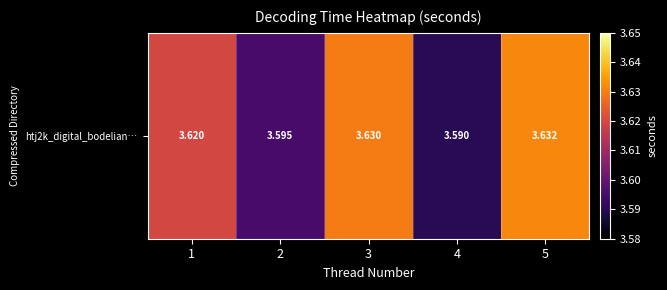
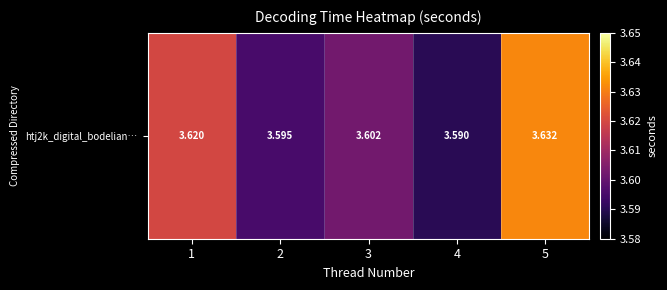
  {
    "htj2k_digital_bodelian…": {
      "1": 3.620,
      "2": 3.595,
-     "3": 3.630,
+     "3": 3.602,
      "4": 3.590,
      "5": 3.632
    }
  }
